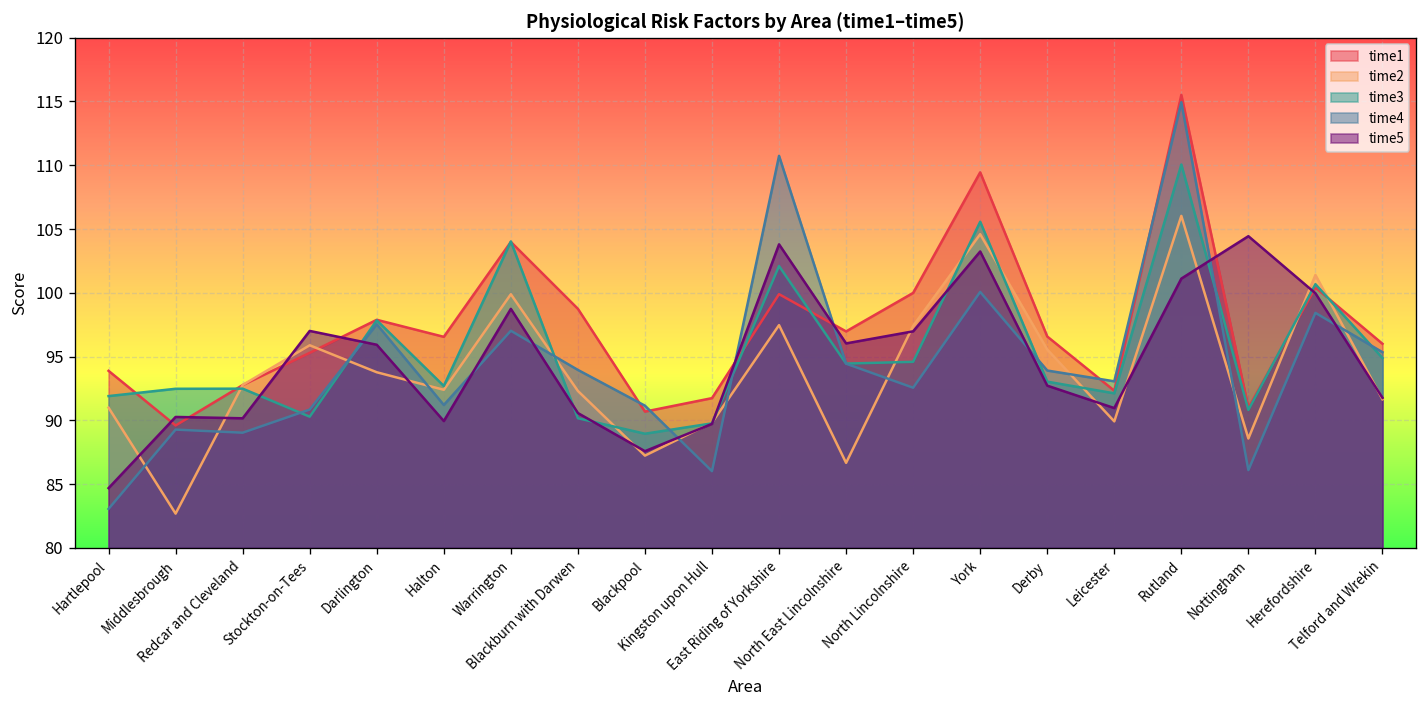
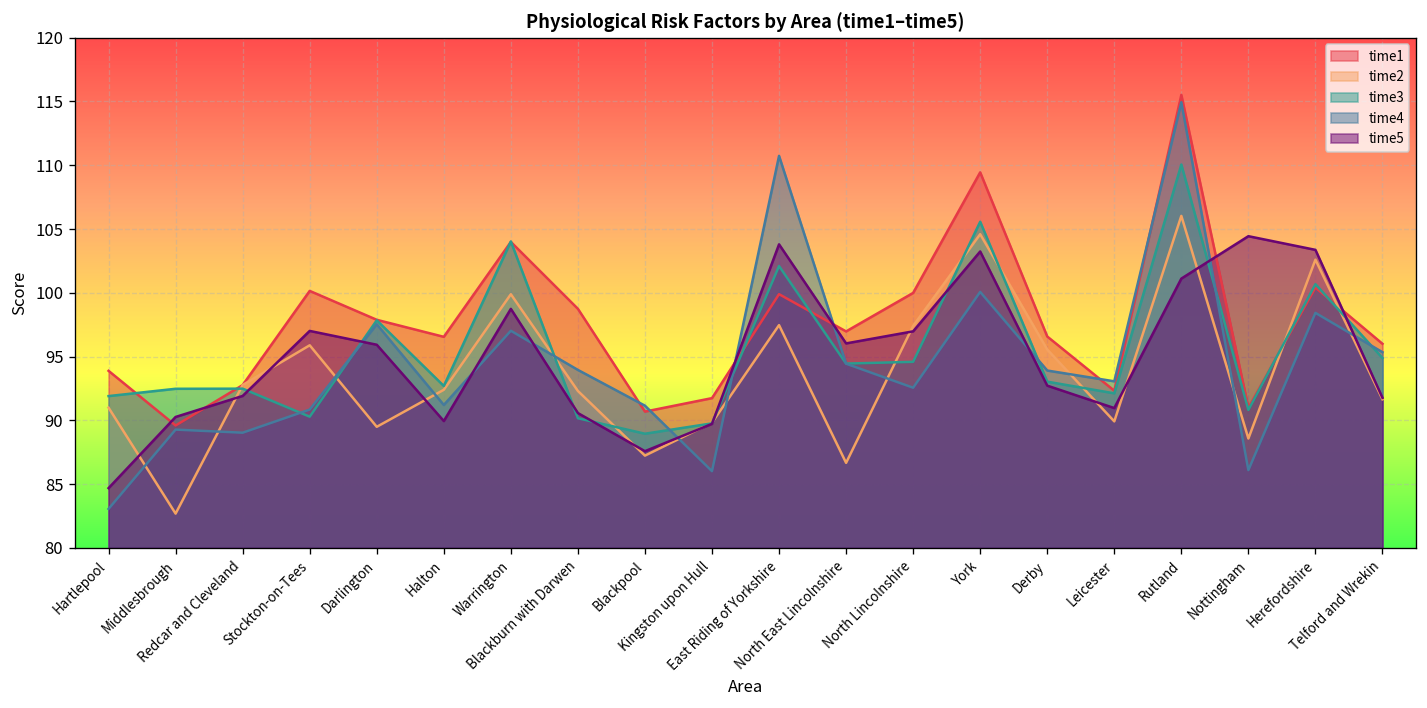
  {
    "time1": {
      "Hartlepool": 93.9,
      "Middlesbrough": 89.6,
-     "Stockton-on-Tees": 95.3,
+     "Stockton-on-Tees": 100.1,
      "Halton": 96.5,
      "Blackburn with Darwen": 98.7,
      "Blackpool": 90.7,
      "Kingston upon Hull": 91.7,
      "East Riding of Yorkshire": 99.9,
      "North East Lincolnshire": 97.0,
      "North Lincolnshire": 100.0,
      "York": 109.4,
      "Derby": 96.6,
      "Rutland": 115.5,
      "Herefordshire": 100.4,
      "Telford and Wrekin": 96.0
    },
    "time2": {
      "Hartlepool": 91.0,
      "Middlesbrough": 82.7,
      "Stockton-on-Tees": 95.9,
-     "Darlington": 93.8,
+     "Darlington": 89.5,
      "Halton": 92.4,
      "Warrington": 99.9,
      "Blackburn with Darwen": 92.3,
      "Blackpool": 87.2,
      "East Riding of Yorkshire": 97.5,
      "North East Lincolnshire": 86.7,
      "North Lincolnshire": 97.4,
      "York": 104.6,
      "Derby": 95.6,
      "Leicester": 89.9,
      "Rutland": 106.0,
      "Nottingham": 88.6,
-     "Herefordshire": 101.4
+     "Herefordshire": 102.6
    },
    "time5": {
      "Hartlepool": 84.7,
      "Middlesbrough": 90.3,
-     "Redcar and Cleveland": 90.2,
+     "Redcar and Cleveland": 91.9,
      "Stockton-on-Tees": 97.0,
      "Darlington": 95.9,
      "Halton": 89.9,
      "Warrington": 98.7,
      "Blackburn with Darwen": 90.6,
      "Blackpool": 87.6,
      "East Riding of Yorkshire": 103.8,
      "North East Lincolnshire": 96.0,
      "North Lincolnshire": 97.0,
      "York": 103.2,
      "Derby": 92.7,
      "Leicester": 91.0,
      "Rutland": 101.1,
      "Nottingham": 104.4,
-     "Herefordshire": 100.0
+     "Herefordshire": 103.4
    }
  }
